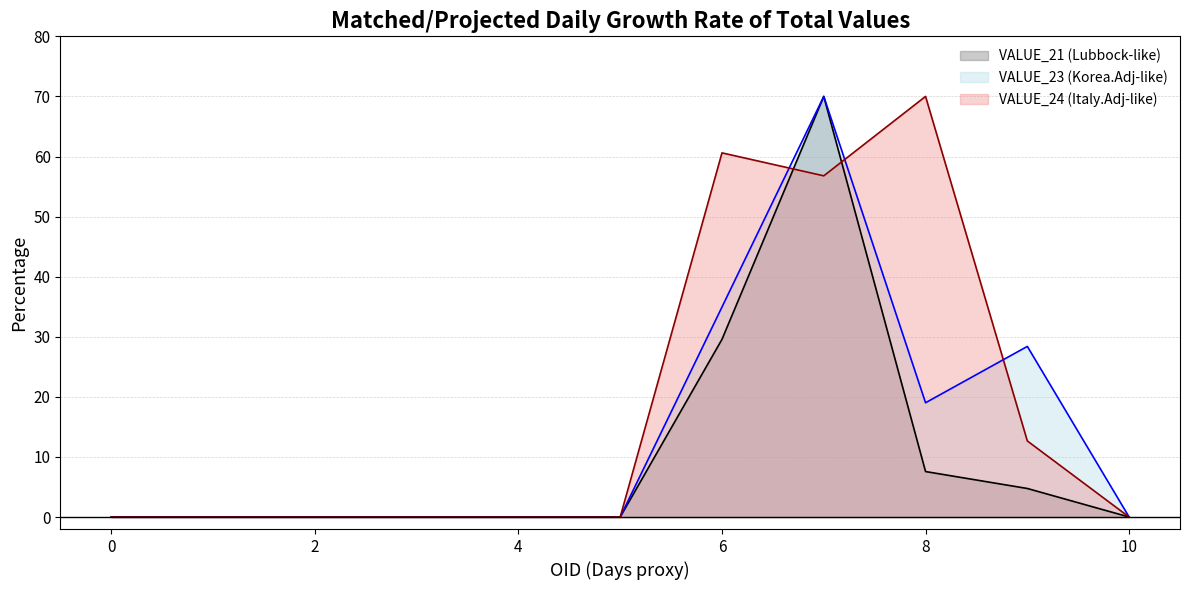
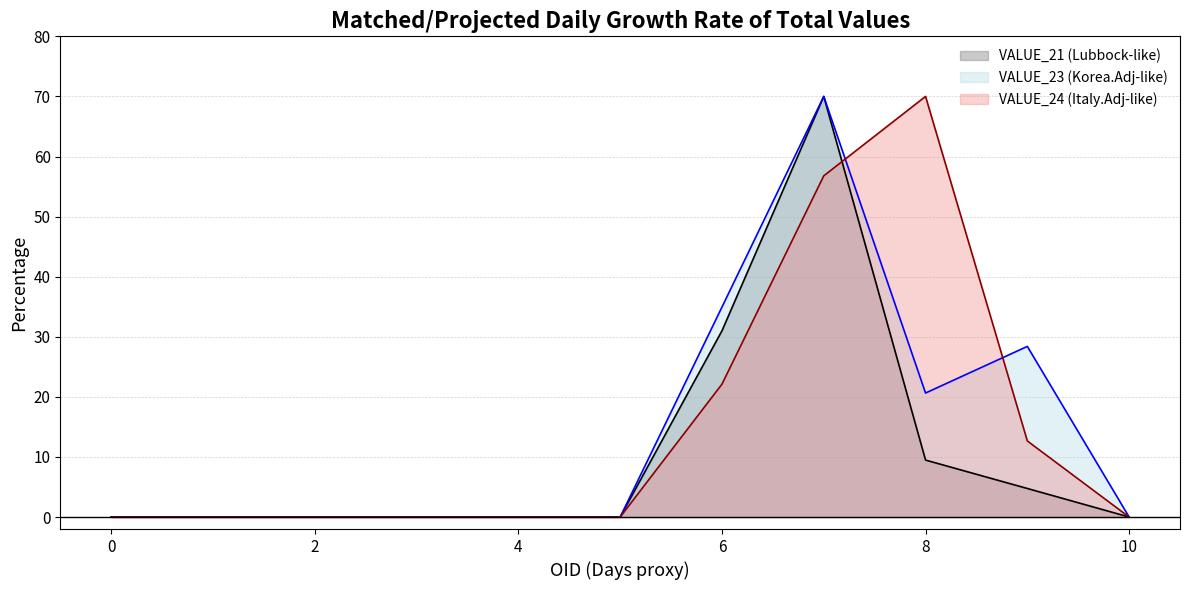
  {
    "VALUE_21 (Lubbock-like)": {
-     "6": 30,
-     "8": 8
+     "6": 31,
+     "8": 9
    },
    "VALUE_23 (Korea.Adj-like)": {
      "6": 35,
-     "8": 19
+     "8": 21
    },
    "VALUE_24 (Italy.Adj-like)": {
-     "6": 61,
+     "6": 22,
      "8": 70
    }
  }
